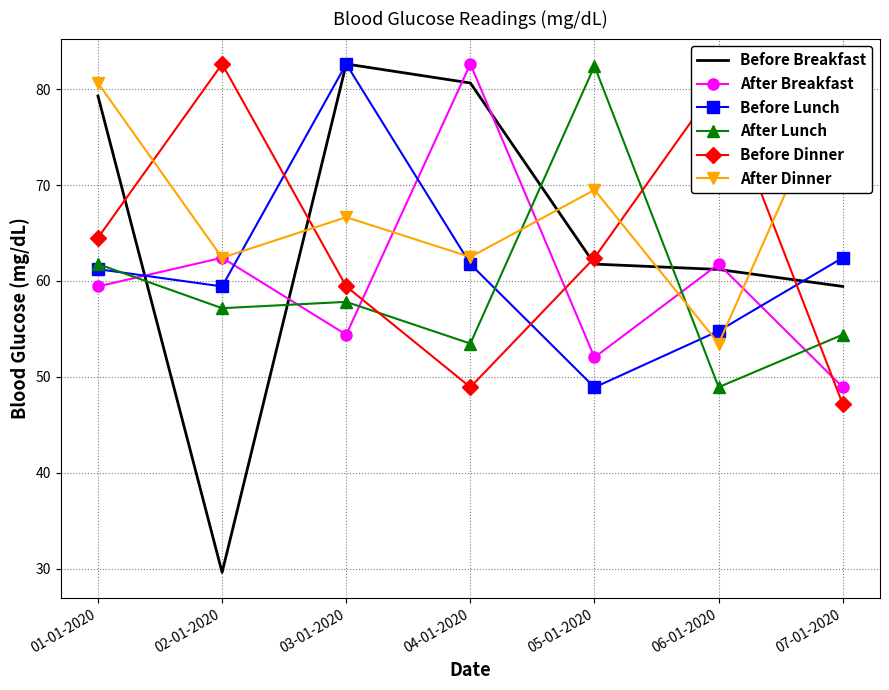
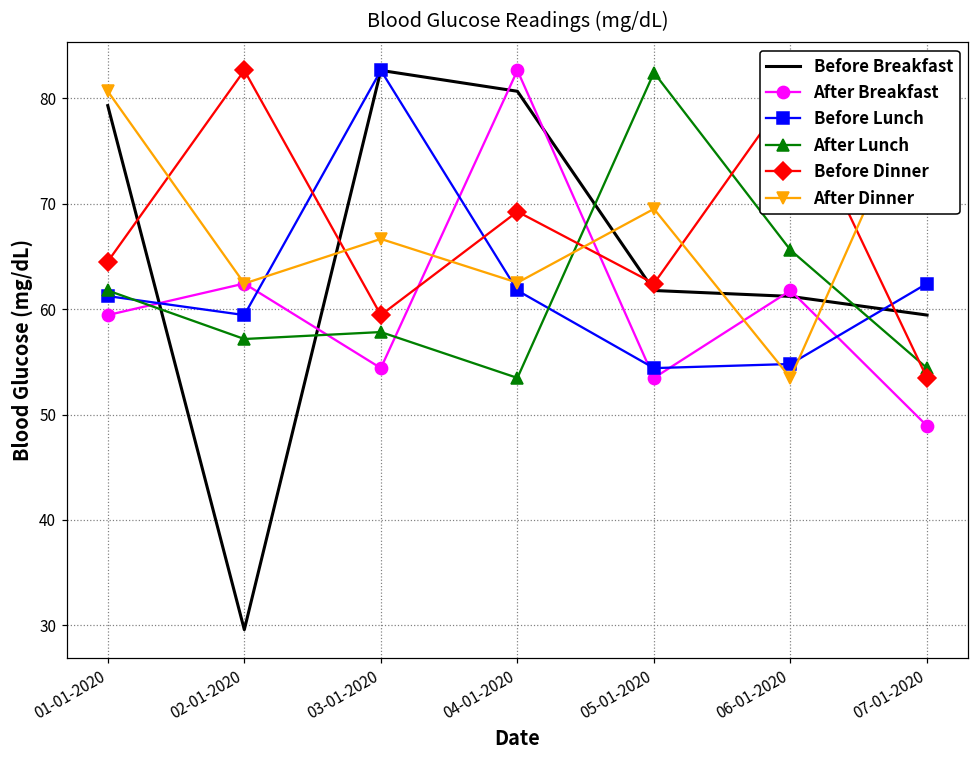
  {
    "Before Breakfast": {
      "01-01-2020": 79,
      "02-01-2020": 30,
      "04-01-2020": 81,
      "05-01-2020": 62,
      "06-01-2020": 61,
      "07-01-2020": 59
    },
    "After Breakfast": {
      "01-01-2020": 59,
      "03-01-2020": 54,
      "04-01-2020": 83,
-     "05-01-2020": 52,
+     "05-01-2020": 53,
      "06-01-2020": 62,
      "07-01-2020": 49
    },
    "Before Lunch": {
      "01-01-2020": 61,
      "02-01-2020": 59,
      "04-01-2020": 62,
-     "05-01-2020": 49,
+     "05-01-2020": 54,
      "06-01-2020": 55,
      "07-01-2020": 62
    },
    "After Lunch": {
      "01-01-2020": 62,
      "02-01-2020": 57,
      "03-01-2020": 58,
      "04-01-2020": 53,
      "05-01-2020": 82,
-     "06-01-2020": 49,
+     "06-01-2020": 66,
      "07-01-2020": 54
    },
    "Before Dinner": {
      "01-01-2020": 65,
      "02-01-2020": 83,
      "03-01-2020": 59,
-     "04-01-2020": 49,
+     "04-01-2020": 69,
      "05-01-2020": 62,
-     "07-01-2020": 47
+     "07-01-2020": 53
    },
    "After Dinner": {
      "01-01-2020": 81,
      "03-01-2020": 67,
      "04-01-2020": 63,
      "05-01-2020": 70,
      "06-01-2020": 53
    }
  }
